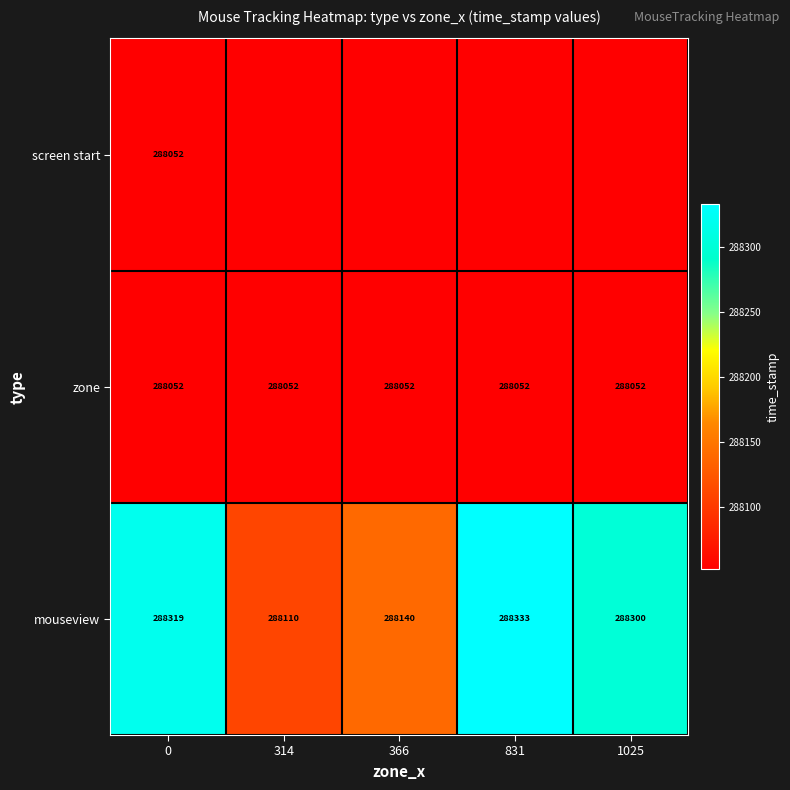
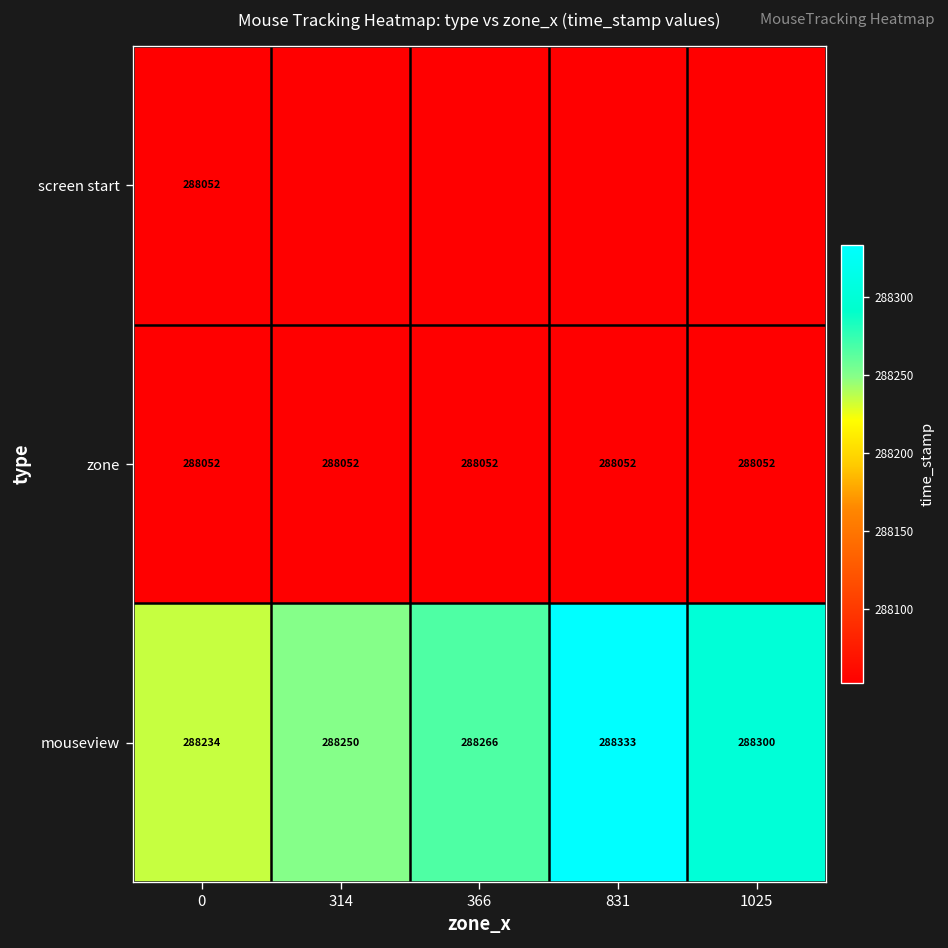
  {
    "screen start": {
      "0": 288052
    },
    "zone": {
      "0": 288052,
      "314": 288052,
      "366": 288052,
      "831": 288052,
      "1025": 288052
    },
    "mouseview": {
-     "0": 288319,
-     "314": 288110,
-     "366": 288140,
+     "0": 288234,
+     "314": 288250,
+     "366": 288266,
      "831": 288333,
      "1025": 288300
    }
  }
